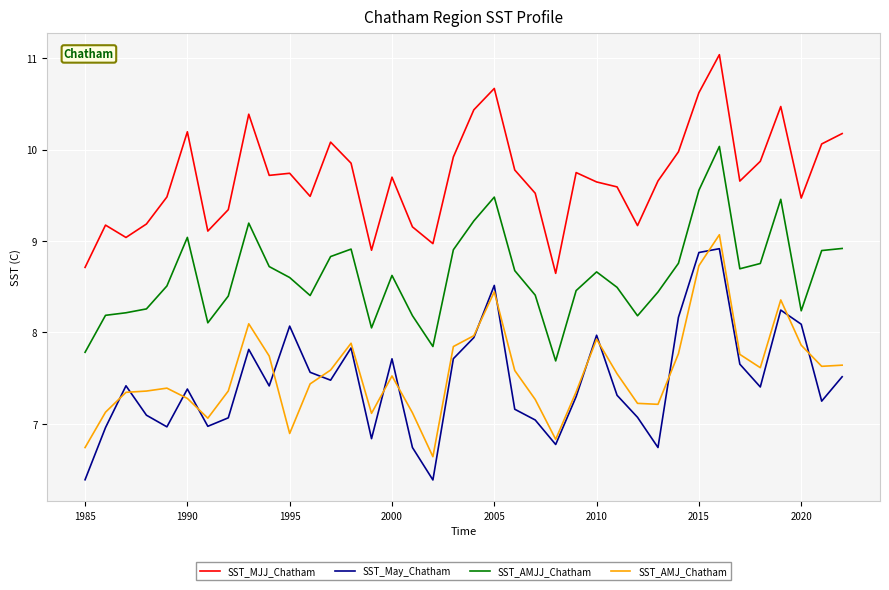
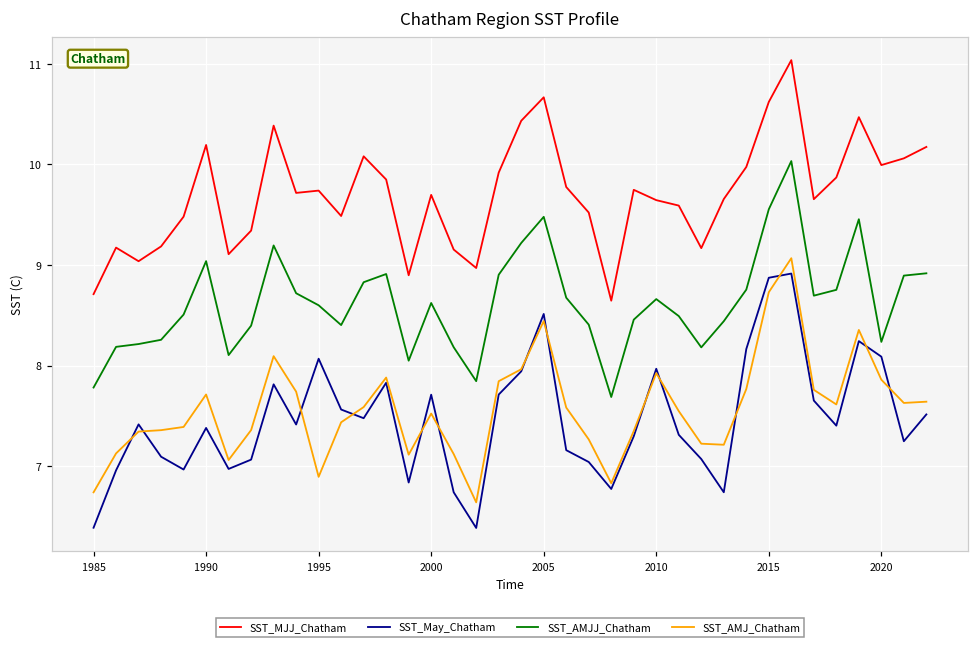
  {
    "SST_MJJ_Chatham": {
      "1985": 8.7,
      "1990": 10.2,
      "1995": 9.7,
      "2000": 9.7,
      "2005": 10.7,
      "2010": 9.6,
      "2015": 10.6,
-     "2020": 9.5
+     "2020": 10.0
    },
    "SST_May_Chatham": {
      "1985": 6.4,
      "1990": 7.4,
      "1995": 8.1,
      "2000": 7.7,
      "2005": 8.5,
      "2010": 8.0,
      "2015": 8.9,
      "2020": 8.1
    },
    "SST_AMJJ_Chatham": {
      "1985": 7.8,
      "1990": 9.0,
      "1995": 8.6,
      "2000": 8.6,
      "2005": 9.5,
      "2010": 8.7,
      "2015": 9.6,
      "2020": 8.2
    },
    "SST_AMJ_Chatham": {
      "1985": 6.7,
-     "1990": 7.3,
+     "1990": 7.7,
      "1995": 6.9,
      "2000": 7.5,
      "2005": 8.4,
      "2010": 7.9,
      "2015": 8.7,
      "2020": 7.9
    }
  }
